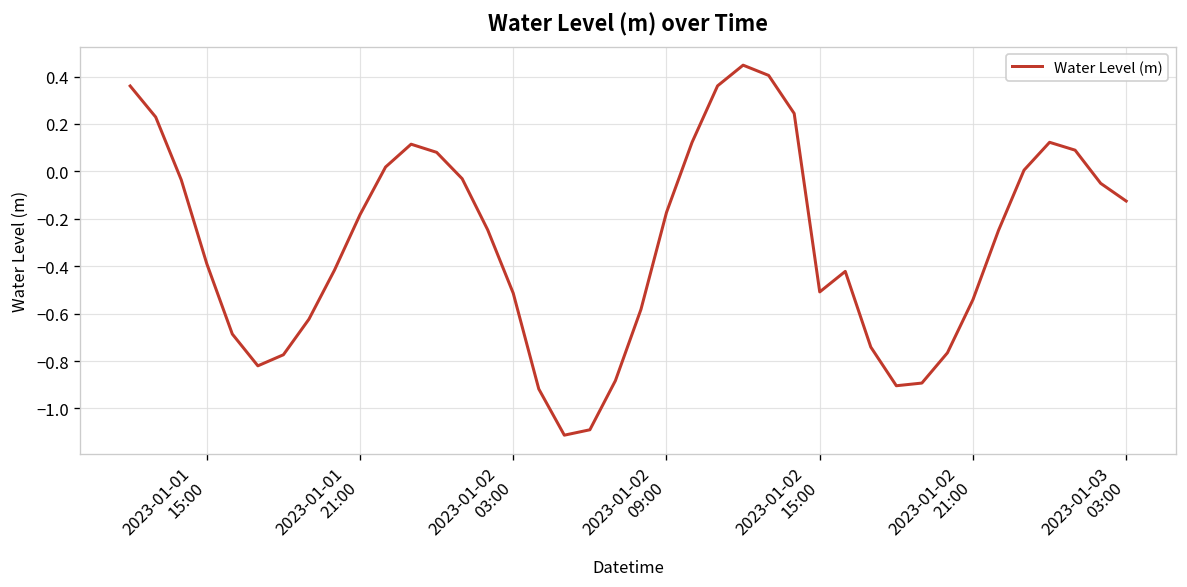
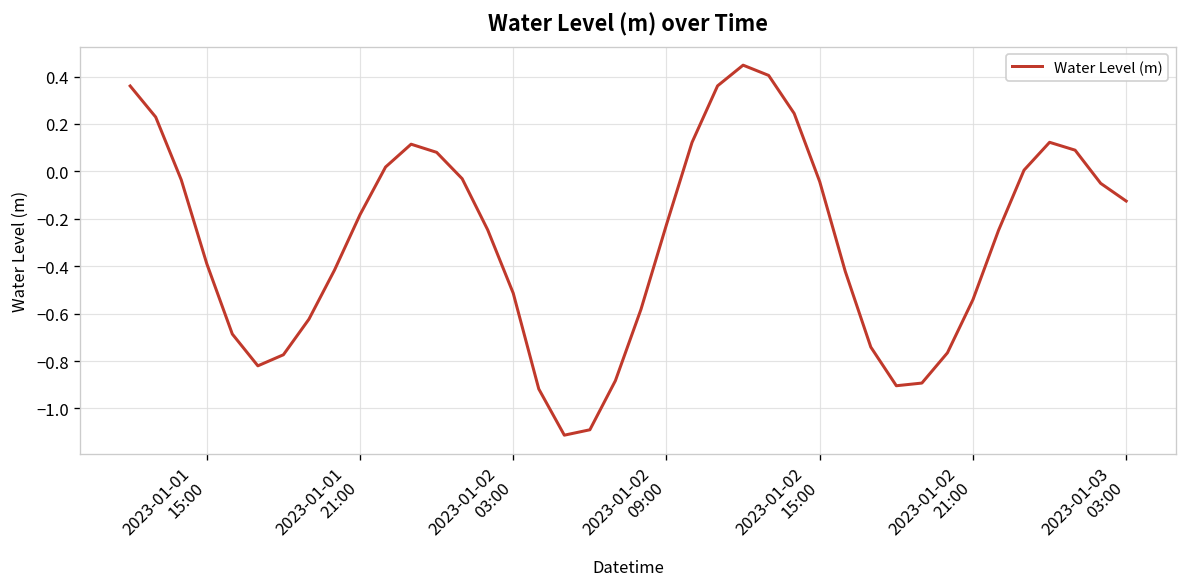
  {
    "2023-01-01 15:00": -0.39,
    "2023-01-01 21:00": -0.18,
    "2023-01-02 03:00": -0.51,
-   "2023-01-02 09:00": -0.17,
-   "2023-01-02 15:00": -0.51,
+   "2023-01-02 09:00": -0.22,
+   "2023-01-02 15:00": -0.04,
    "2023-01-02 21:00": -0.54,
    "2023-01-03 03:00": -0.13
  }
